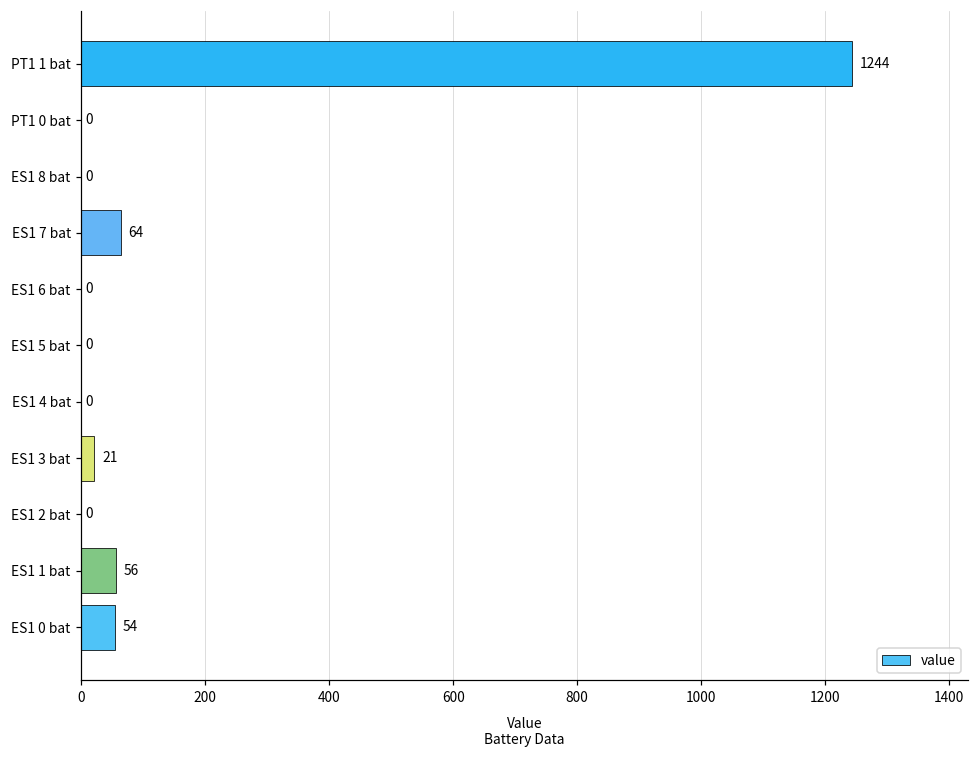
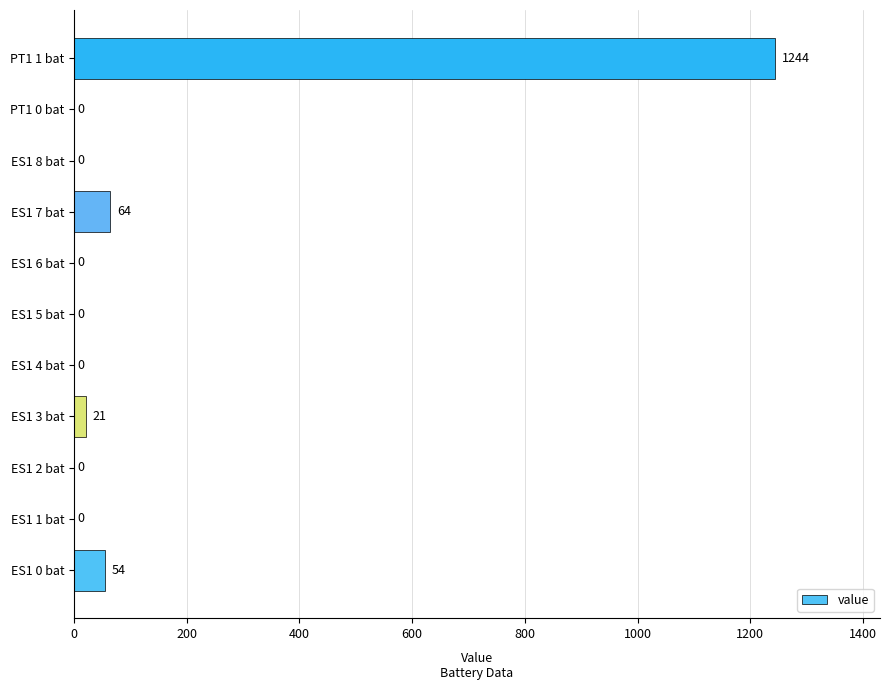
  {
    "PT1 1 bat": 1244,
    "PT1 0 bat": 0,
    "ES1 8 bat": 0,
    "ES1 7 bat": 64,
    "ES1 6 bat": 0,
    "ES1 5 bat": 0,
    "ES1 4 bat": 0,
    "ES1 3 bat": 21,
    "ES1 2 bat": 0,
-   "ES1 1 bat": 56,
+   "ES1 1 bat": 0,
    "ES1 0 bat": 54
  }
